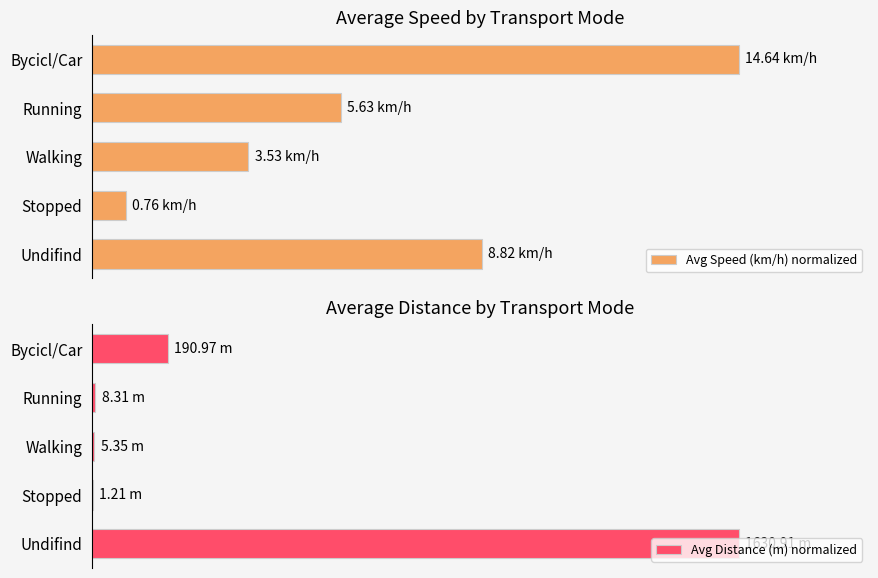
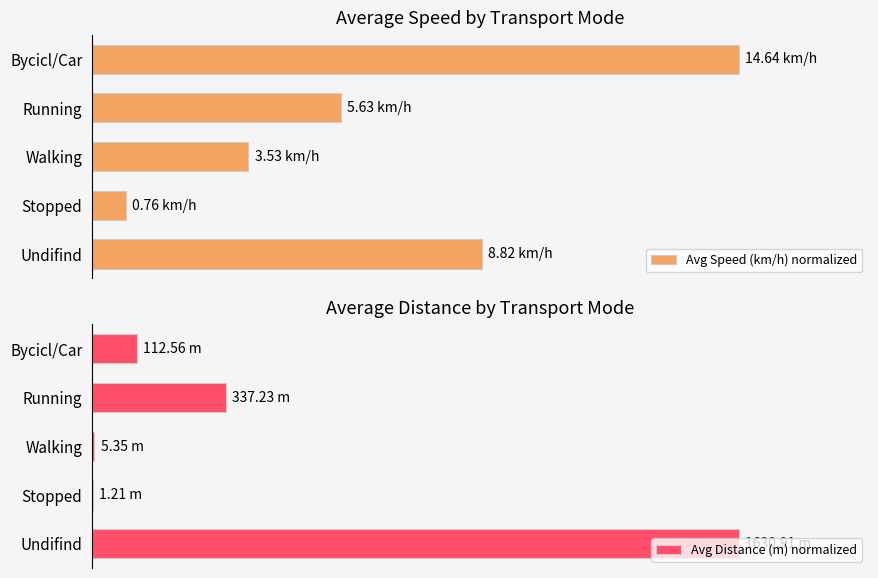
  {
    "Average Distance by Transport Mode": {
-     "Bycicl/Car": 190.97,
-     "Running": 8.31
+     "Bycicl/Car": 112.56,
+     "Running": 337.23
    }
  }
